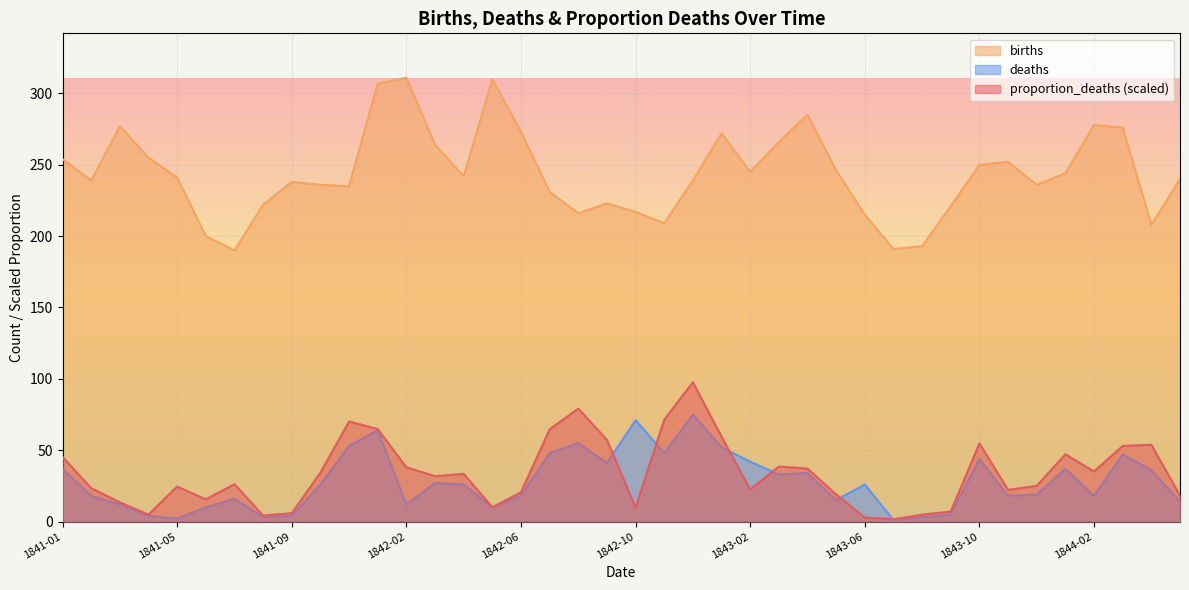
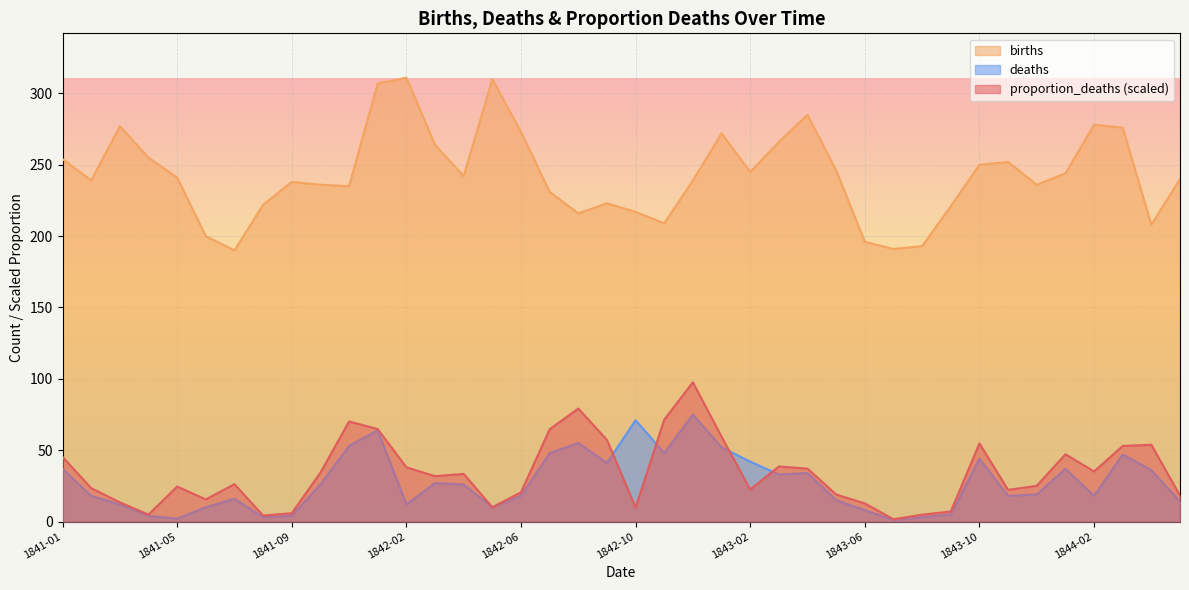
  {
    "births": {
      "1841-01": 254,
      "1841-05": 241,
      "1841-09": 238,
      "1842-02": 311,
      "1842-06": 273,
      "1842-10": 217,
      "1843-02": 245,
-     "1843-06": 215,
+     "1843-06": 196,
      "1843-10": 250,
      "1844-02": 278
    },
    "deaths": {
      "1841-01": 37,
      "1841-05": 2,
      "1841-09": 4,
      "1842-02": 12,
      "1842-06": 18,
      "1842-10": 71,
      "1843-02": 42,
-     "1843-06": 26,
+     "1843-06": 8,
      "1843-10": 44,
      "1844-02": 18
    },
    "proportion_deaths (scaled)": {
      "1841-01": 45,
      "1841-05": 25,
      "1841-09": 6,
      "1842-02": 38,
      "1842-06": 21,
      "1842-10": 10,
      "1843-02": 22,
-     "1843-06": 3,
+     "1843-06": 13,
      "1843-10": 55,
      "1844-02": 35
    }
  }
